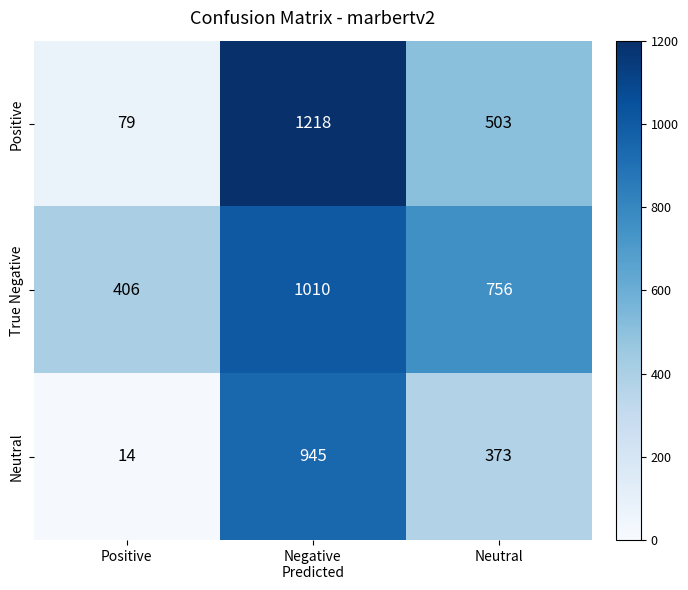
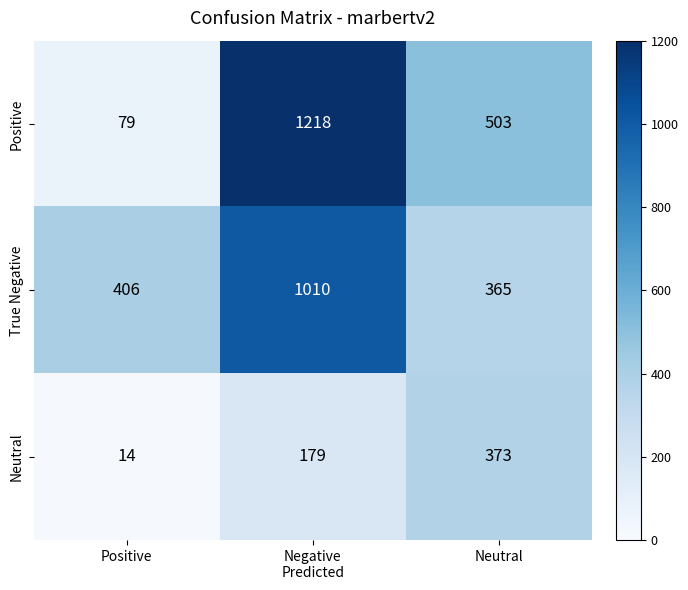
  {
    "Positive": {
      "Positive": 79,
      "Negative Predicted": 1218,
      "Neutral": 503
    },
    "True Negative": {
      "Positive": 406,
      "Negative Predicted": 1010,
-     "Neutral": 756
+     "Neutral": 365
    },
    "Neutral": {
      "Positive": 14,
-     "Negative Predicted": 945,
+     "Negative Predicted": 179,
      "Neutral": 373
    }
  }
